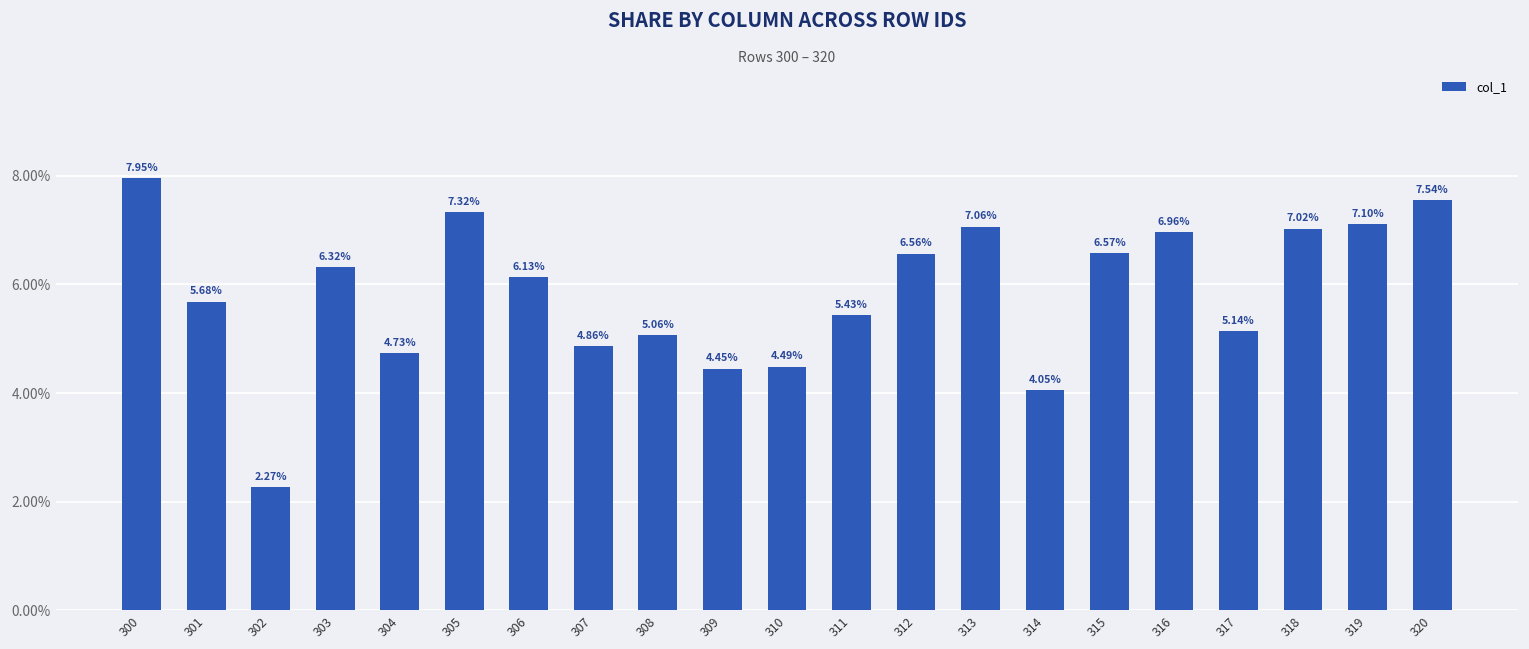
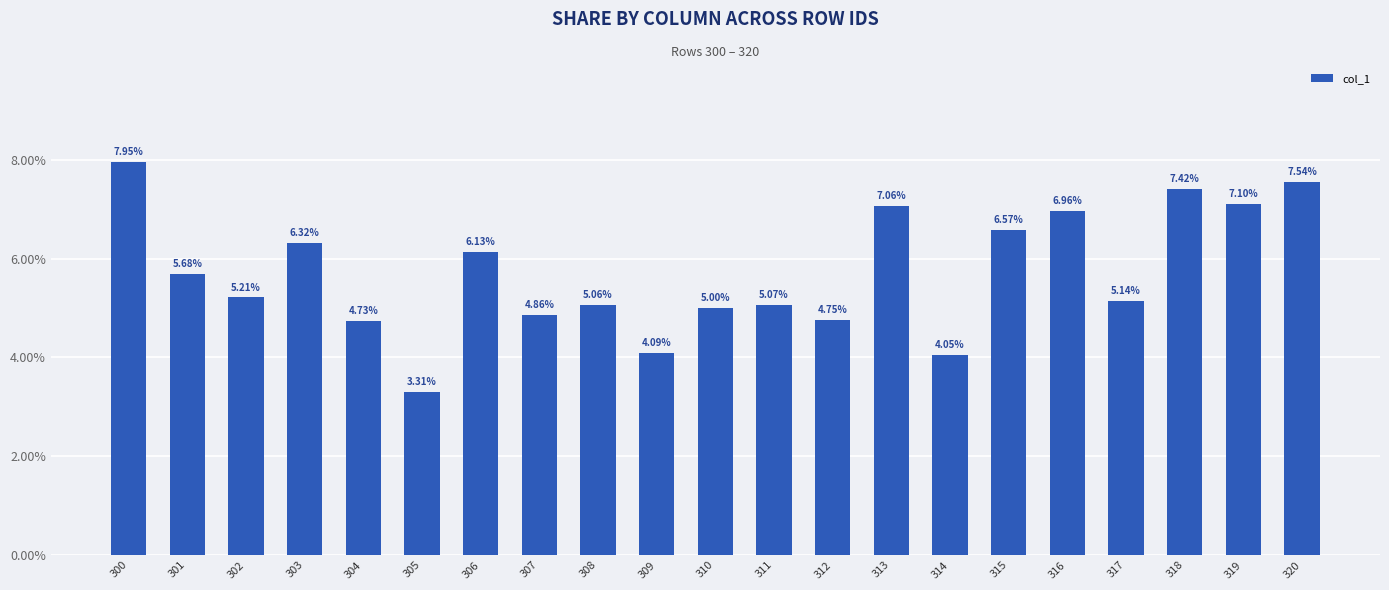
  {
    "300": "7.95%",
    "301": "5.68%",
-   "302": "2.27%",
+   "302": "5.21%",
    "303": "6.32%",
    "304": "4.73%",
-   "305": "7.32%",
+   "305": "3.31%",
    "306": "6.13%",
    "307": "4.86%",
    "308": "5.06%",
-   "309": "4.45%",
-   "310": "4.49%",
-   "311": "5.43%",
-   "312": "6.56%",
+   "309": "4.09%",
+   "310": "5.00%",
+   "311": "5.07%",
+   "312": "4.75%",
    "313": "7.06%",
    "314": "4.05%",
    "315": "6.57%",
    "316": "6.96%",
    "317": "5.14%",
-   "318": "7.02%",
+   "318": "7.42%",
    "319": "7.10%",
    "320": "7.54%"
  }
